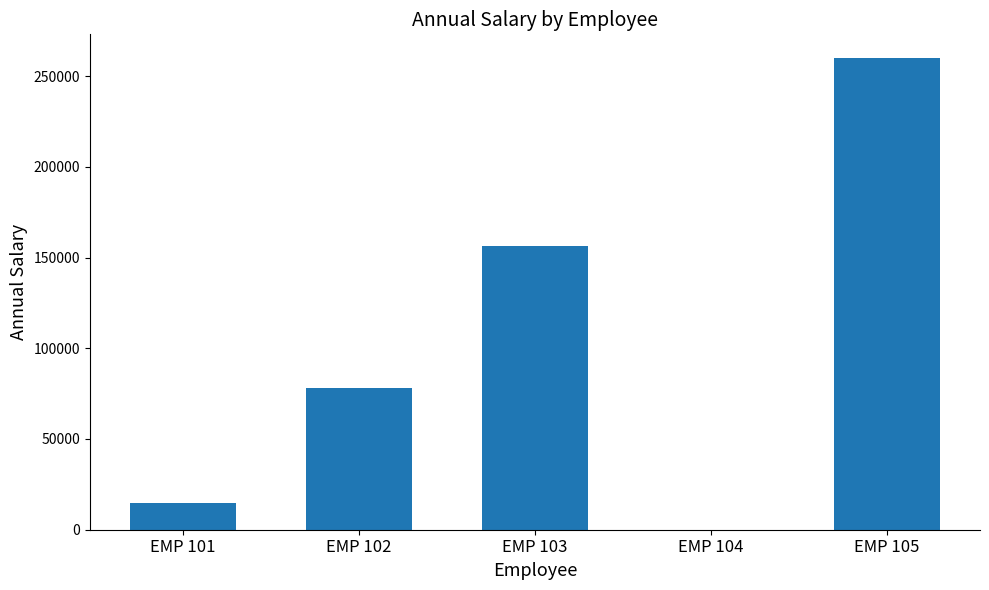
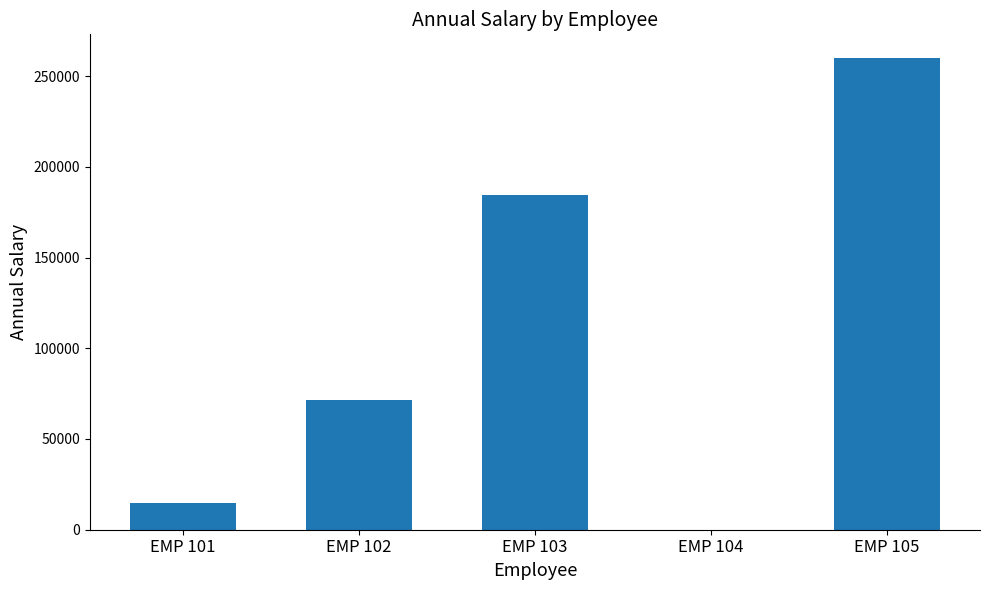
  {
    "EMP 101": 15000,
-   "EMP 102": 78000,
-   "EMP 103": 157000,
+   "EMP 102": 71000,
+   "EMP 103": 184000,
    "EMP 104": 0,
    "EMP 105": 260000
  }
